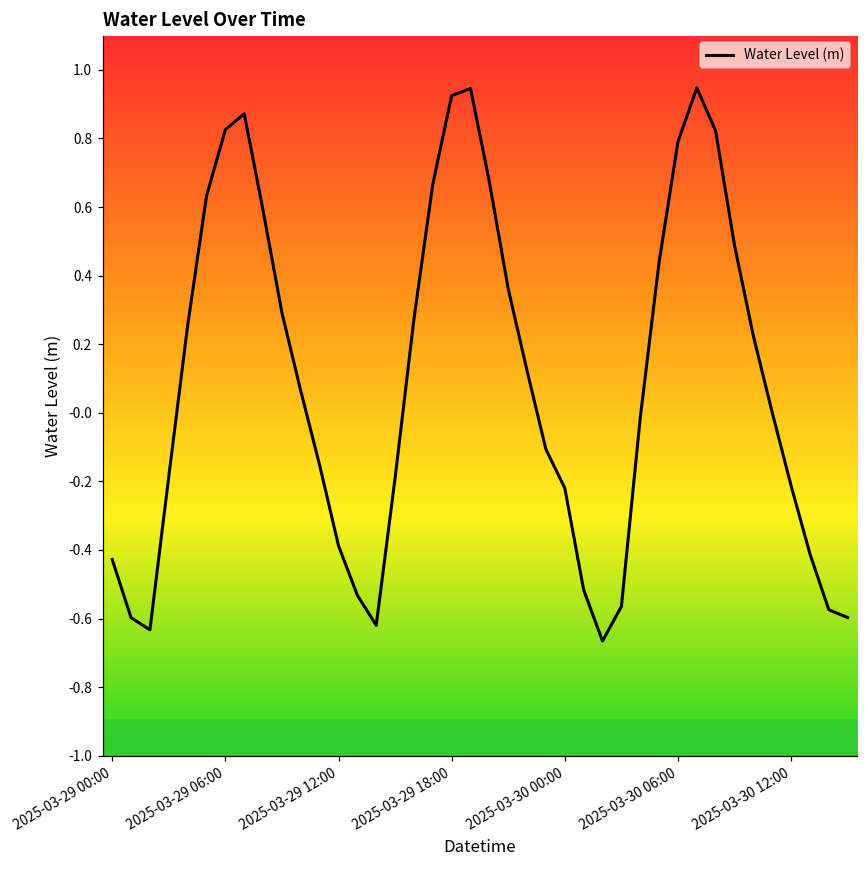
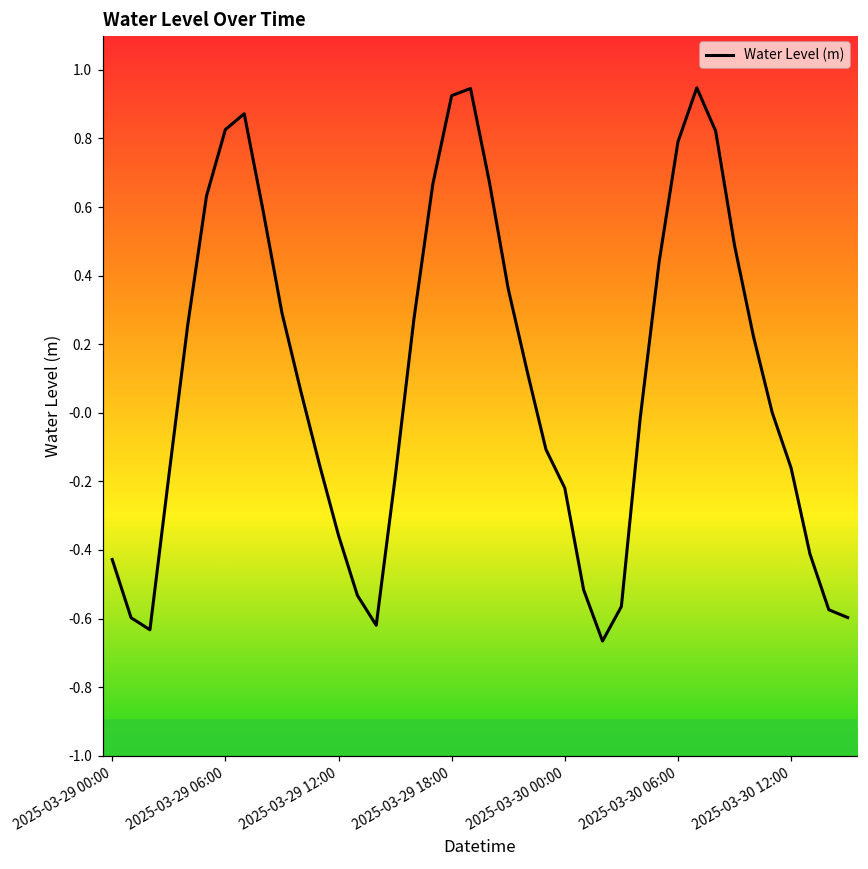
  {
    "2025-03-29 00:00": -0.43,
    "2025-03-29 06:00": 0.83,
-   "2025-03-29 12:00": -0.39,
+   "2025-03-29 12:00": -0.36,
    "2025-03-29 18:00": 0.92,
    "2025-03-30 00:00": -0.22,
    "2025-03-30 06:00": 0.79,
-   "2025-03-30 12:00": -0.21
+   "2025-03-30 12:00": -0.16
  }
